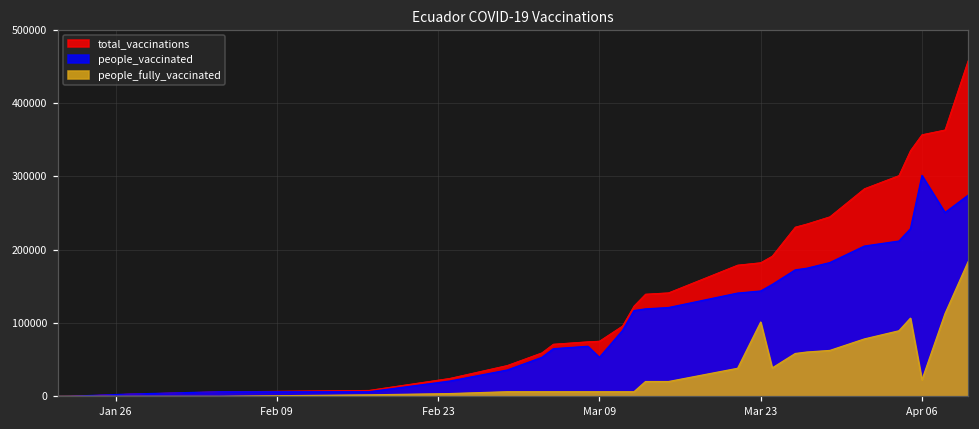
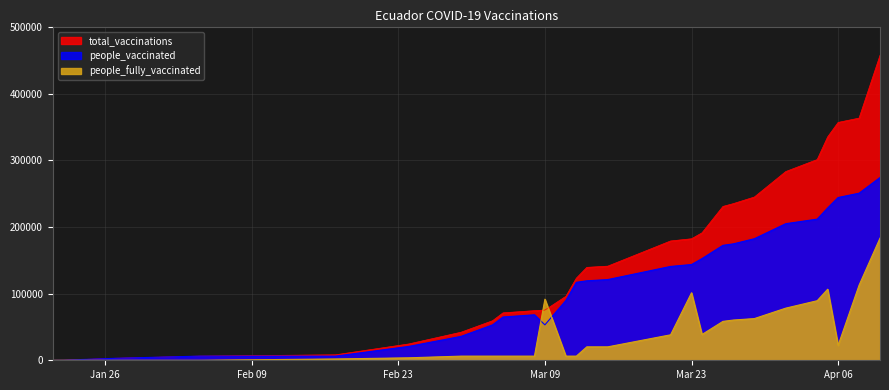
  {
    "total_vaccinations": {
      "Mar 09": 80000,
      "Mar 23": 180000,
      "Apr 06": 360000
    },
    "people_vaccinated": {
      "Mar 09": 50000,
      "Mar 23": 140000,
-     "Apr 06": 300000
+     "Apr 06": 240000
    },
    "people_fully_vaccinated": {
-     "Mar 09": 10000,
+     "Mar 09": 90000,
      "Mar 23": 100000,
      "Apr 06": 20000
    }
  }
